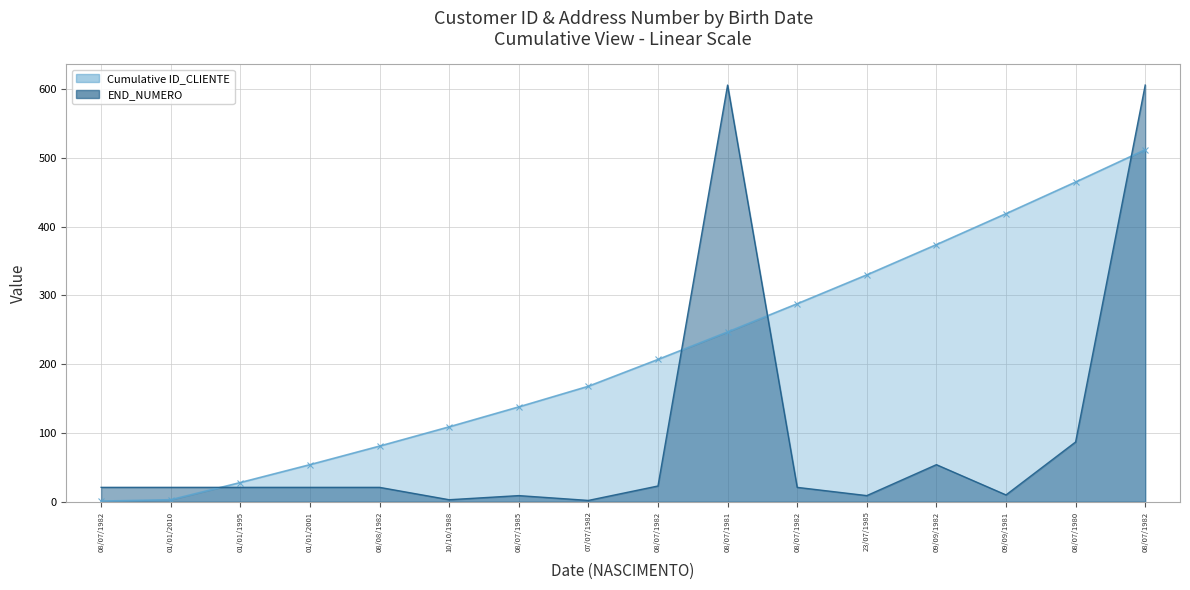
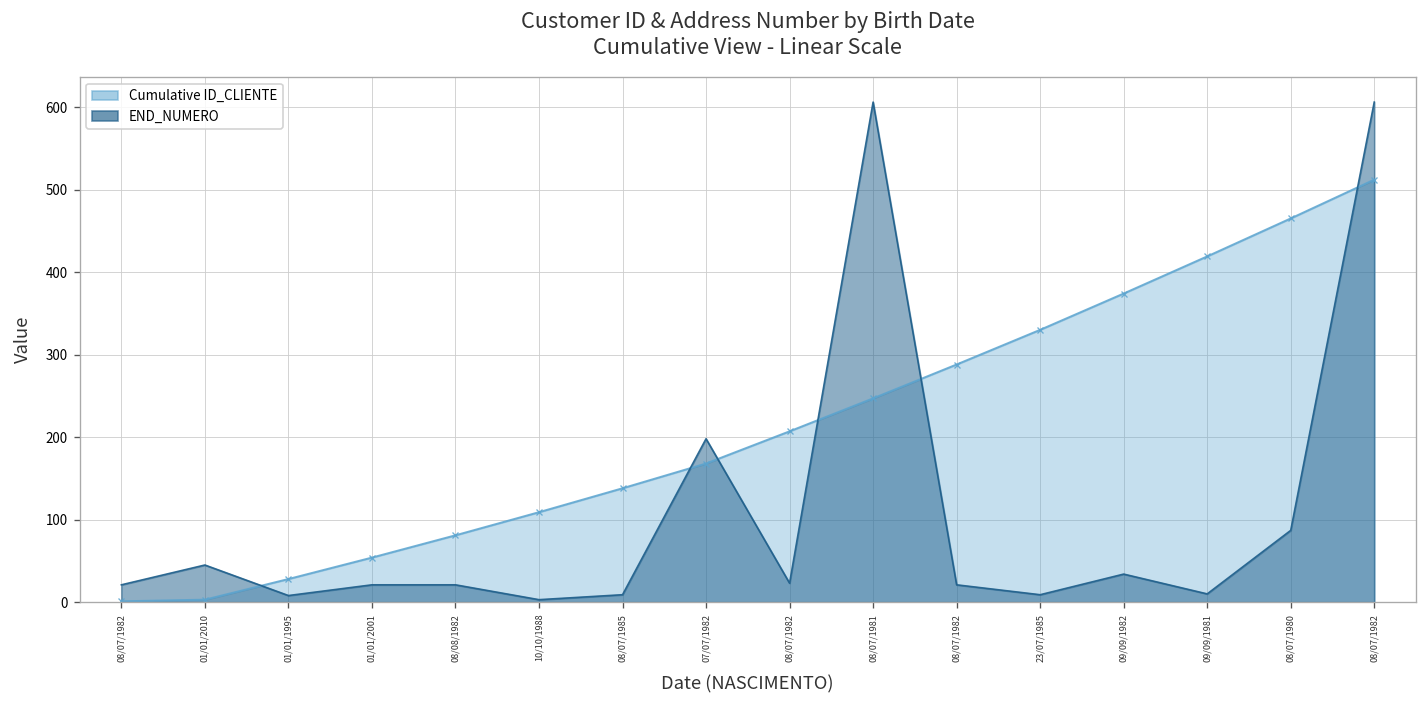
  {
    "Cumulative ID_CLIENTE": {
      "01/01/2010": 0,
      "01/01/1995": 30,
      "01/01/2001": 50,
      "08/08/1982": 80,
      "10/10/1988": 110,
      "08/07/1985": 140,
      "07/07/1982": 170,
      "08/07/1981": 250,
      "23/07/1985": 330,
      "09/09/1982": 370,
      "09/09/1981": 420,
      "08/07/1980": 470
    },
    "END_NUMERO": {
-     "01/01/2010": 20,
-     "01/01/1995": 20,
+     "01/01/2010": 50,
+     "01/01/1995": 10,
      "01/01/2001": 20,
      "08/08/1982": 20,
      "10/10/1988": 0,
      "08/07/1985": 10,
-     "07/07/1982": 0,
+     "07/07/1982": 200,
      "08/07/1981": 610,
      "23/07/1985": 10,
-     "09/09/1982": 50,
+     "09/09/1982": 30,
      "09/09/1981": 10,
      "08/07/1980": 90
    }
  }
